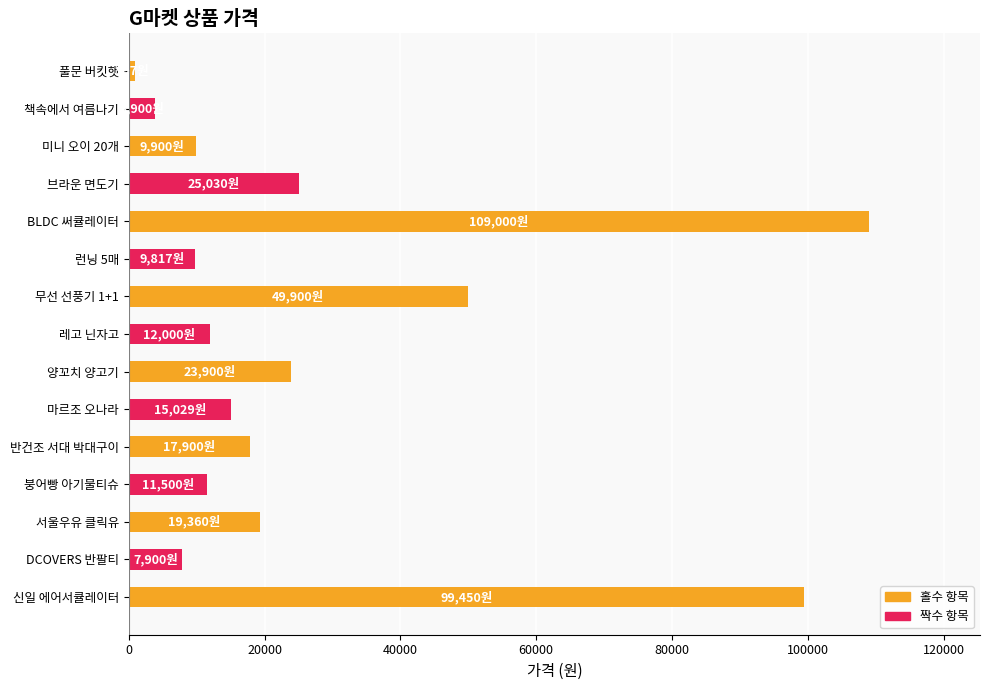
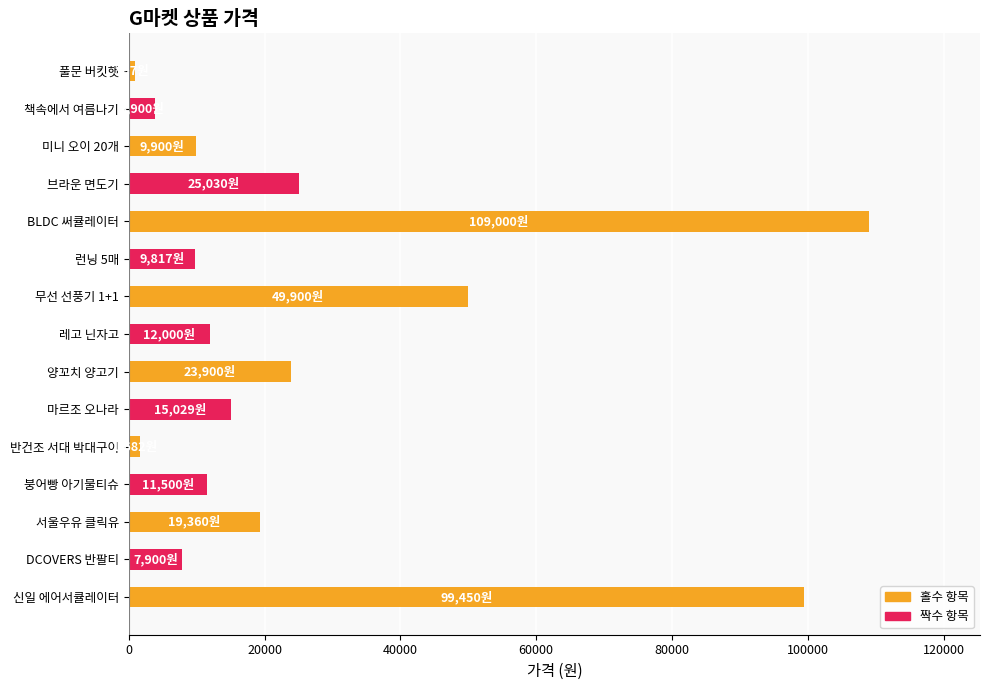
  {
    "풀문 버킷햇": 1000,
-   "반건조 서대 박대구이": 18000
+   "반건조 서대 박대구이": 2000
  }
